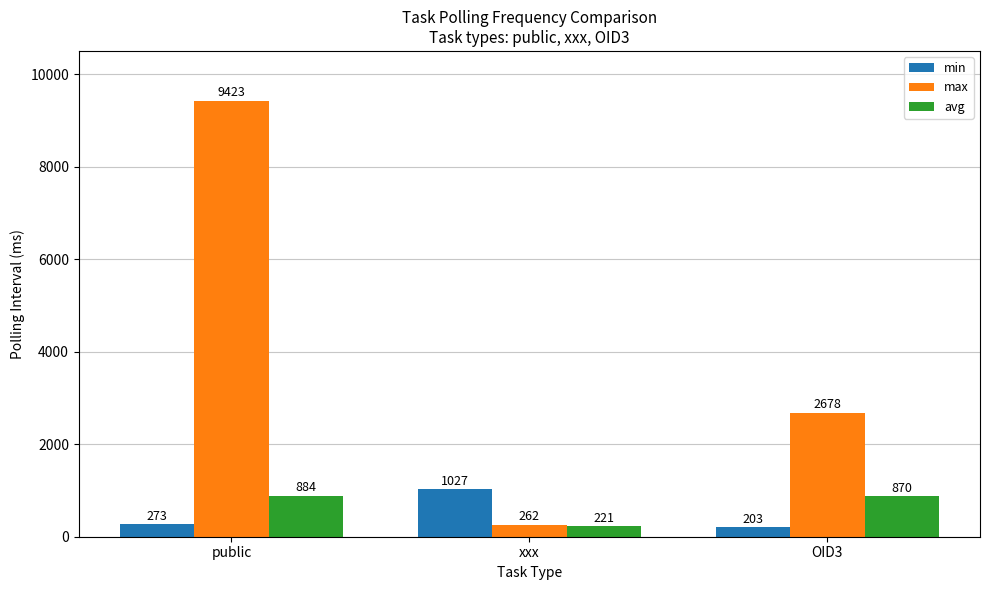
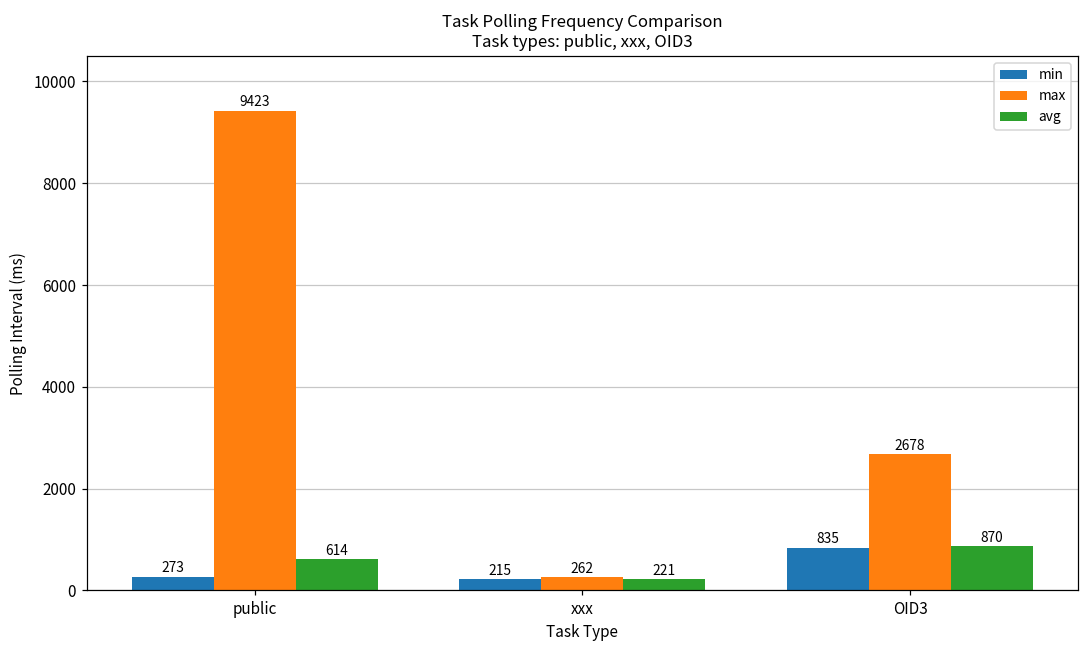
  {
    "min": {
      "public": 273,
-     "xxx": 1027,
-     "OID3": 203
+     "xxx": 215,
+     "OID3": 835
    },
    "max": {
      "public": 9423,
      "xxx": 262,
      "OID3": 2678
    },
    "avg": {
-     "public": 884,
+     "public": 614,
      "xxx": 221,
      "OID3": 870
    }
  }
